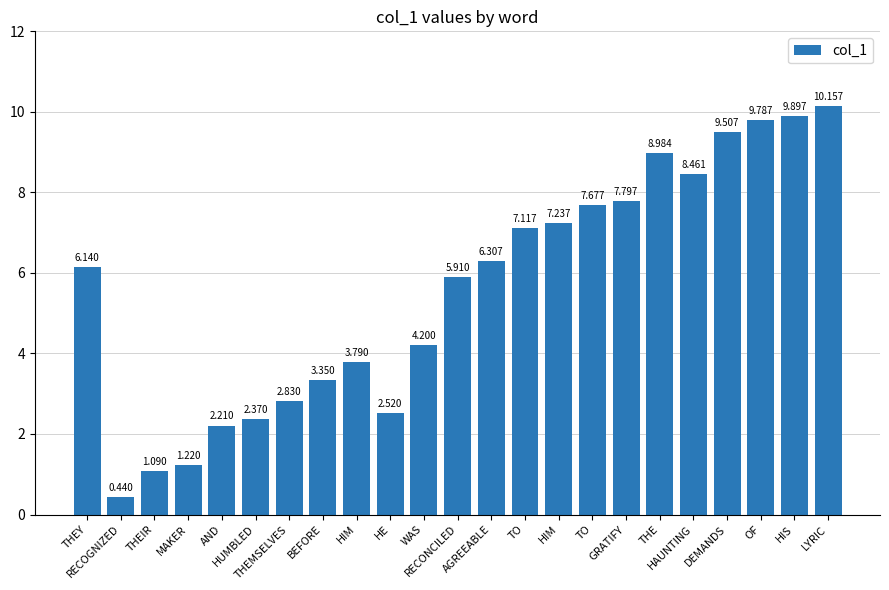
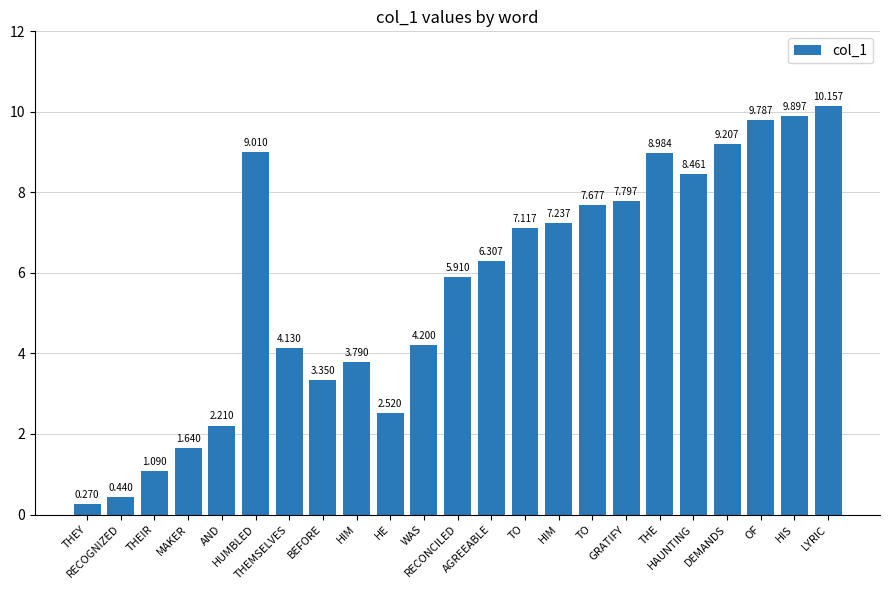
  {
-   "THEY": 6.140,
+   "THEY": 0.270,
    "RECOGNIZED": 0.440,
    "THEIR": 1.090,
-   "MAKER": 1.220,
+   "MAKER": 1.640,
    "AND": 2.210,
-   "HUMBLED": 2.370,
-   "THEMSELVES": 2.830,
+   "HUMBLED": 9.010,
+   "THEMSELVES": 4.130,
    "BEFORE": 3.350,
    "HE": 2.520,
    "WAS": 4.200,
    "RECONCILED": 5.910,
    "AGREEABLE": 6.307,
    "GRATIFY": 7.797,
    "THE": 8.984,
    "HAUNTING": 8.461,
-   "DEMANDS": 9.507,
+   "DEMANDS": 9.207,
    "OF": 9.787,
    "HIS": 9.897,
    "LYRIC": 10.157
  }
